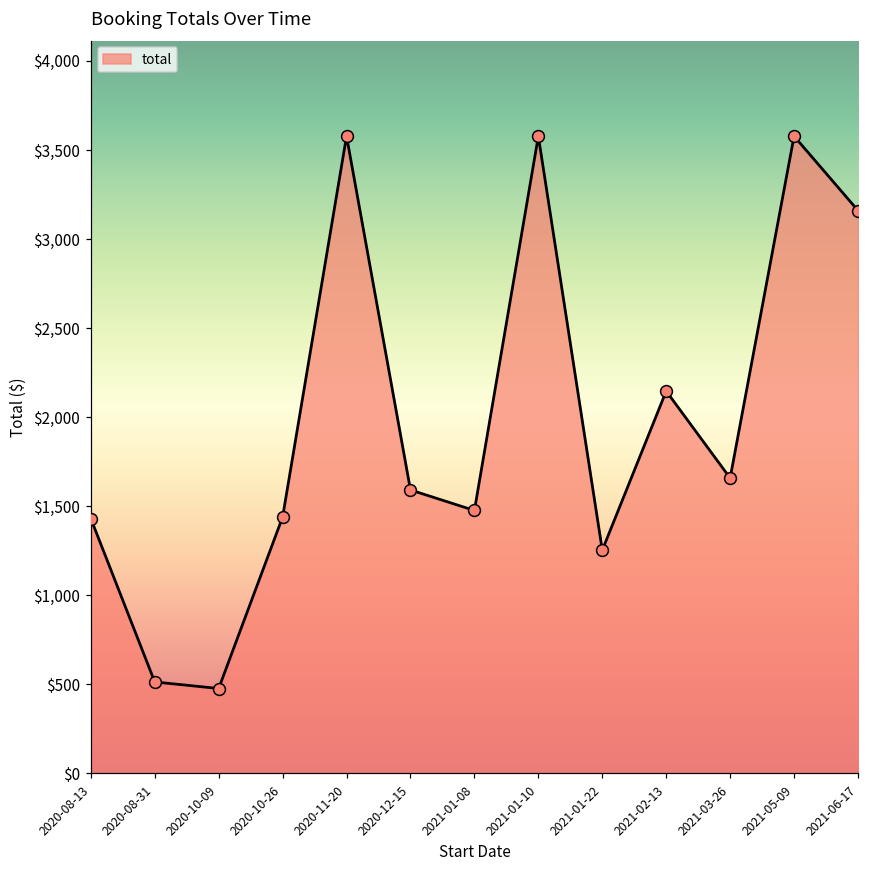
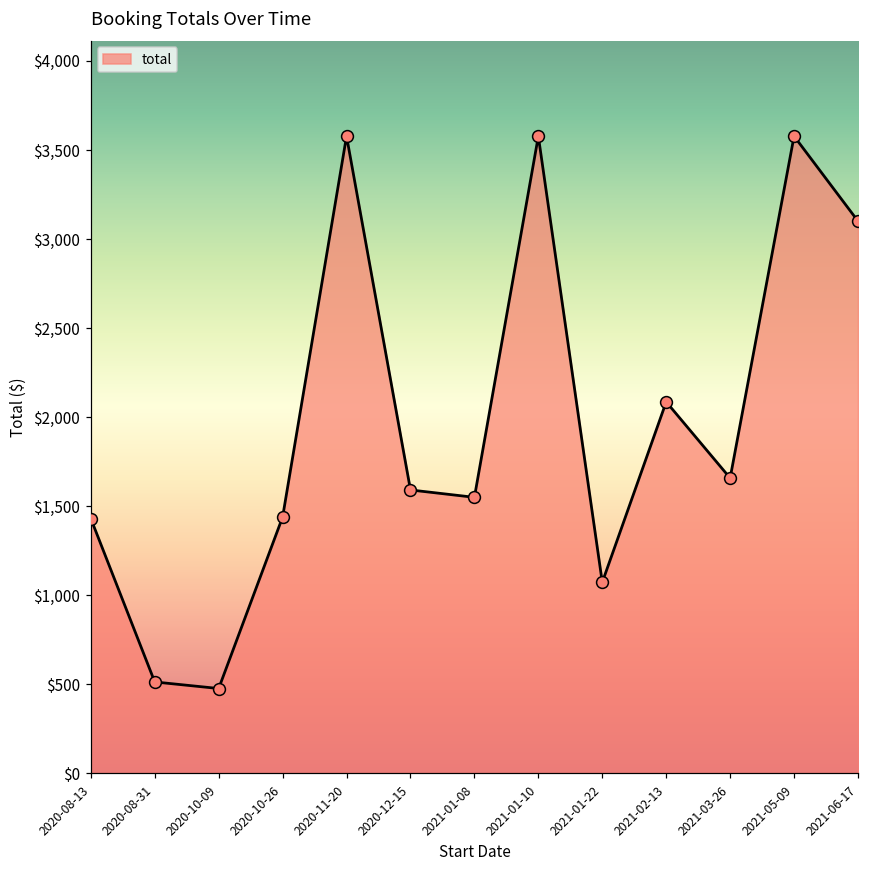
  {
    "2020-08-13": "$1,430",
    "2020-08-31": "$510",
    "2020-10-09": "$480",
    "2020-10-26": "$1,440",
    "2020-11-20": "$3,580",
    "2020-12-15": "$1,590",
-   "2021-01-08": "$1,480",
+   "2021-01-08": "$1,550",
    "2021-01-10": "$3,580",
-   "2021-01-22": "$1,250",
-   "2021-02-13": "$2,150",
+   "2021-01-22": "$1,070",
+   "2021-02-13": "$2,090",
    "2021-03-26": "$1,660",
    "2021-05-09": "$3,580",
-   "2021-06-17": "$3,160"
+   "2021-06-17": "$3,100"
  }
